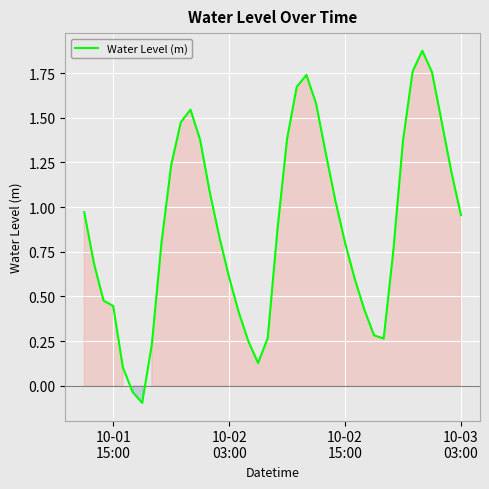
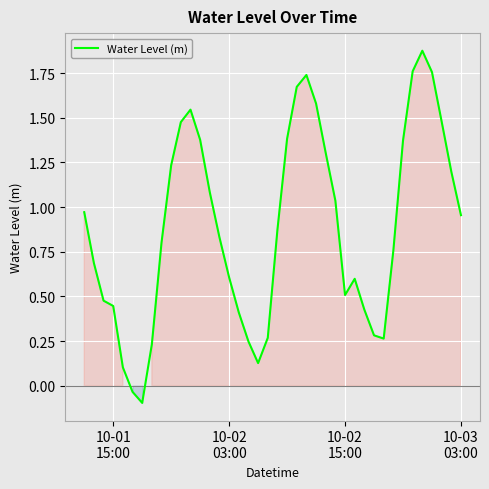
  {
    "Water Level (m)": {
      "10-01 15:00": 0.45,
      "10-02 03:00": 0.61,
-     "10-02 15:00": 0.80,
+     "10-02 15:00": 0.51,
      "10-03 03:00": 0.95
    }
  }
